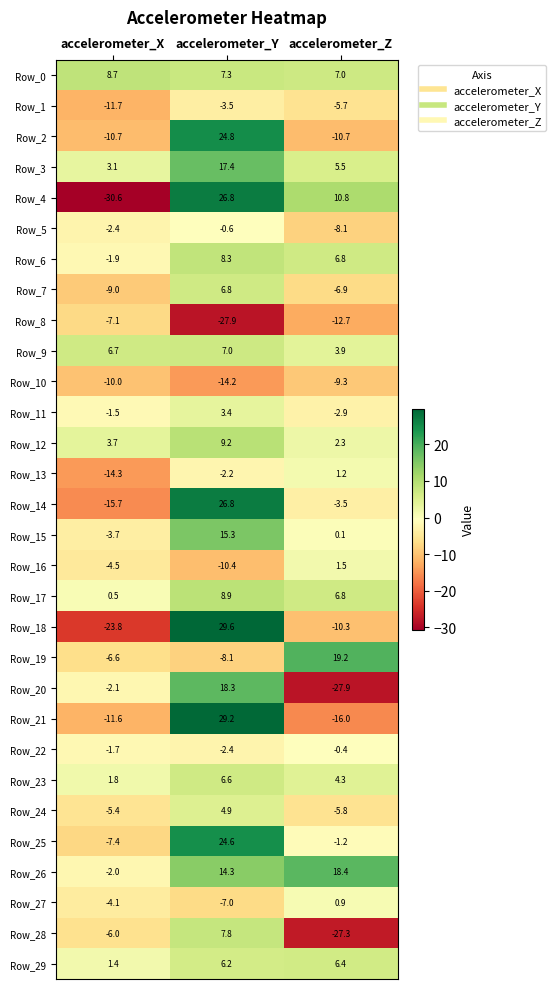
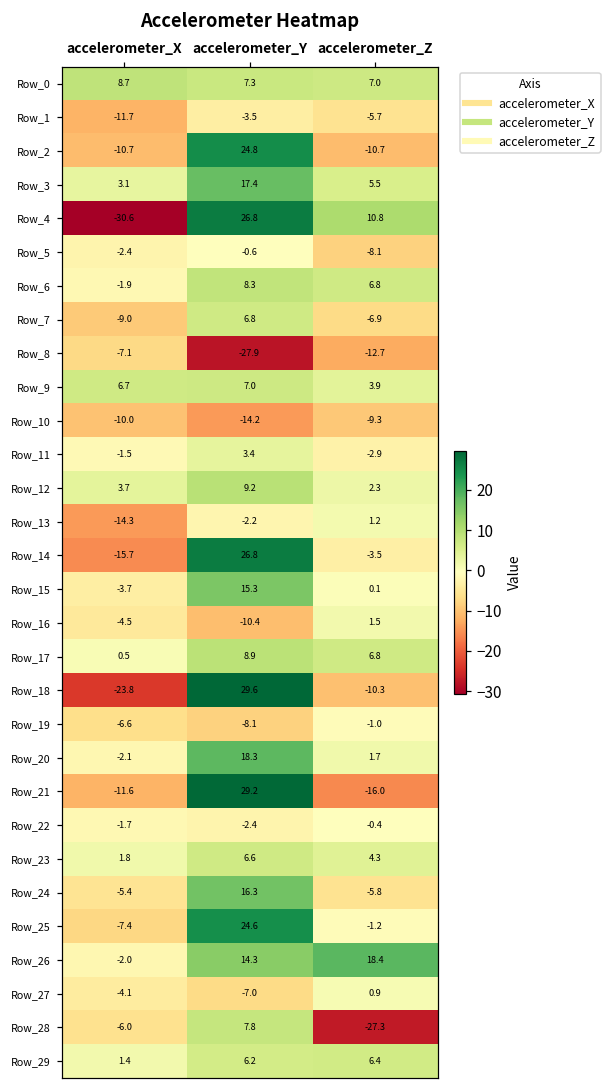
  {
    "Row_0": {
      "accelerometer_X": 8.7,
      "accelerometer_Y": 7.3,
      "accelerometer_Z": 7.0
    },
    "Row_1": {
      "accelerometer_X": -11.7,
      "accelerometer_Y": -3.5,
      "accelerometer_Z": -5.7
    },
    "Row_2": {
      "accelerometer_X": -10.7,
      "accelerometer_Y": 24.8,
      "accelerometer_Z": -10.7
    },
    "Row_3": {
      "accelerometer_X": 3.1,
      "accelerometer_Y": 17.4,
      "accelerometer_Z": 5.5
    },
    "Row_4": {
      "accelerometer_X": -30.6,
      "accelerometer_Y": 26.8,
      "accelerometer_Z": 10.8
    },
    "Row_5": {
      "accelerometer_X": -2.4,
      "accelerometer_Y": -0.6,
      "accelerometer_Z": -8.1
    },
    "Row_6": {
      "accelerometer_X": -1.9,
      "accelerometer_Y": 8.3,
      "accelerometer_Z": 6.8
    },
    "Row_7": {
      "accelerometer_X": -9.0,
      "accelerometer_Y": 6.8,
      "accelerometer_Z": -6.9
    },
    "Row_8": {
      "accelerometer_X": -7.1,
      "accelerometer_Y": -27.9,
      "accelerometer_Z": -12.7
    },
    "Row_9": {
      "accelerometer_X": 6.7,
      "accelerometer_Y": 7.0,
      "accelerometer_Z": 3.9
    },
    "Row_10": {
      "accelerometer_X": -10.0,
      "accelerometer_Y": -14.2,
      "accelerometer_Z": -9.3
    },
    "Row_11": {
      "accelerometer_X": -1.5,
      "accelerometer_Y": 3.4,
      "accelerometer_Z": -2.9
    },
    "Row_12": {
      "accelerometer_X": 3.7,
      "accelerometer_Y": 9.2,
      "accelerometer_Z": 2.3
    },
    "Row_13": {
      "accelerometer_X": -14.3,
      "accelerometer_Y": -2.2,
      "accelerometer_Z": 1.2
    },
    "Row_14": {
      "accelerometer_X": -15.7,
      "accelerometer_Y": 26.8,
      "accelerometer_Z": -3.5
    },
    "Row_15": {
      "accelerometer_X": -3.7,
      "accelerometer_Y": 15.3,
      "accelerometer_Z": 0.1
    },
    "Row_16": {
      "accelerometer_X": -4.5,
      "accelerometer_Y": -10.4,
      "accelerometer_Z": 1.5
    },
    "Row_17": {
      "accelerometer_X": 0.5,
      "accelerometer_Y": 8.9,
      "accelerometer_Z": 6.8
    },
    "Row_18": {
      "accelerometer_X": -23.8,
      "accelerometer_Y": 29.6,
      "accelerometer_Z": -10.3
    },
    "Row_19": {
      "accelerometer_X": -6.6,
      "accelerometer_Y": -8.1,
-     "accelerometer_Z": 19.2
+     "accelerometer_Z": -1.0
    },
    "Row_20": {
      "accelerometer_X": -2.1,
      "accelerometer_Y": 18.3,
-     "accelerometer_Z": -27.9
+     "accelerometer_Z": 1.7
    },
    "Row_21": {
      "accelerometer_X": -11.6,
      "accelerometer_Y": 29.2,
      "accelerometer_Z": -16.0
    },
    "Row_22": {
      "accelerometer_X": -1.7,
      "accelerometer_Y": -2.4,
      "accelerometer_Z": -0.4
    },
    "Row_23": {
      "accelerometer_X": 1.8,
      "accelerometer_Y": 6.6,
      "accelerometer_Z": 4.3
    },
    "Row_24": {
      "accelerometer_X": -5.4,
-     "accelerometer_Y": 4.9,
+     "accelerometer_Y": 16.3,
      "accelerometer_Z": -5.8
    },
    "Row_25": {
      "accelerometer_X": -7.4,
      "accelerometer_Y": 24.6,
      "accelerometer_Z": -1.2
    },
    "Row_26": {
      "accelerometer_X": -2.0,
      "accelerometer_Y": 14.3,
      "accelerometer_Z": 18.4
    },
    "Row_27": {
      "accelerometer_X": -4.1,
      "accelerometer_Y": -7.0,
      "accelerometer_Z": 0.9
    },
    "Row_28": {
      "accelerometer_X": -6.0,
      "accelerometer_Y": 7.8,
      "accelerometer_Z": -27.3
    },
    "Row_29": {
      "accelerometer_X": 1.4,
      "accelerometer_Y": 6.2,
      "accelerometer_Z": 6.4
    }
  }
